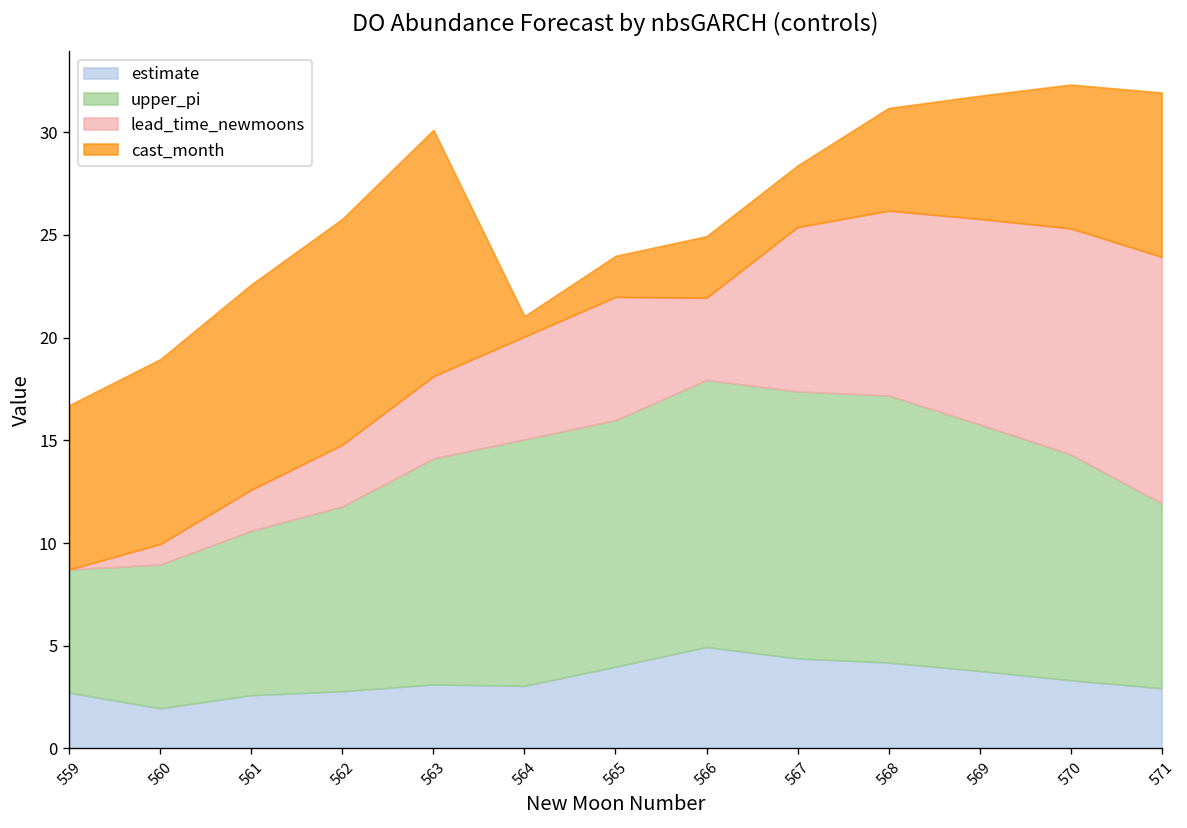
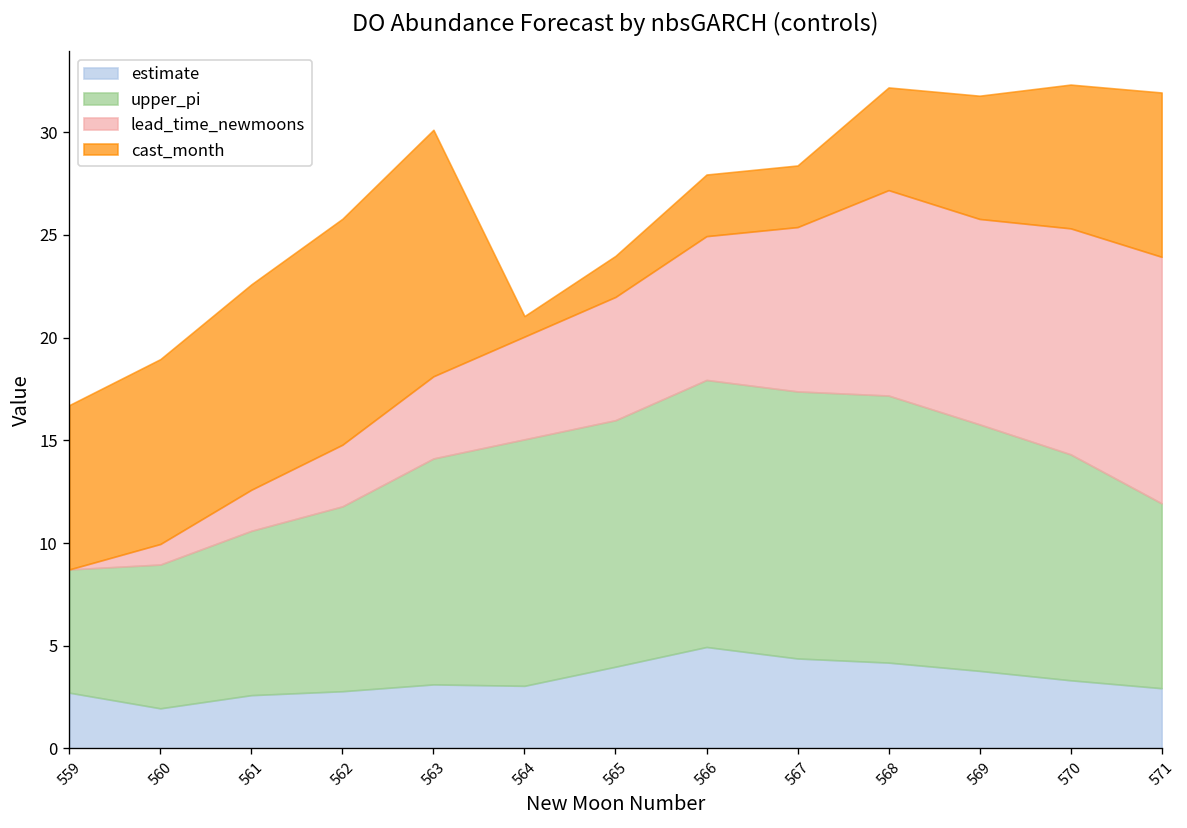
  {
    "estimate": {
      "559": 2.7,
      "560": 2,
      "561": 2.6,
      "562": 2.8,
      "563": 3,
      "564": 3,
      "565": 4,
      "566": 5,
      "567": 4.4,
      "568": 4.2,
      "569": 3.8,
      "570": 3.3,
      "571": 3
    },
    "upper_pi": {
      "560": 7,
      "561": 8,
      "562": 9,
      "563": 11,
      "564": 12,
      "565": 12,
      "566": 13,
      "567": 13,
      "568": 13,
      "569": 12,
      "570": 11,
      "571": 9
    },
    "lead_time_newmoons": {
      "560": 1,
      "561": 2,
      "562": 3,
      "563": 4,
      "564": 5,
      "565": 6,
-     "566": 4,
+     "566": 7,
      "567": 8,
-     "568": 9,
+     "568": 10,
      "569": 10,
      "570": 11,
      "571": 12
    },
    "cast_month": {
      "559": 8,
      "560": 9,
      "561": 10,
      "562": 11,
      "563": 12,
      "564": 1,
      "565": 2,
      "566": 3,
      "567": 3,
      "568": 5,
      "569": 6,
      "570": 7,
      "571": 8
    }
  }
